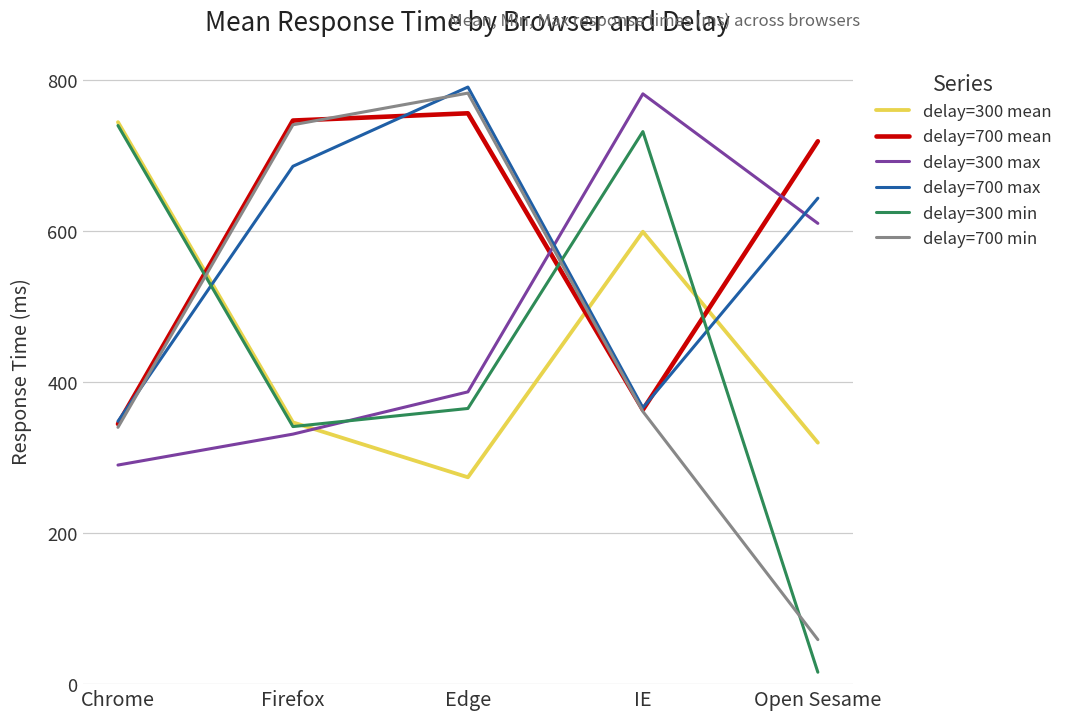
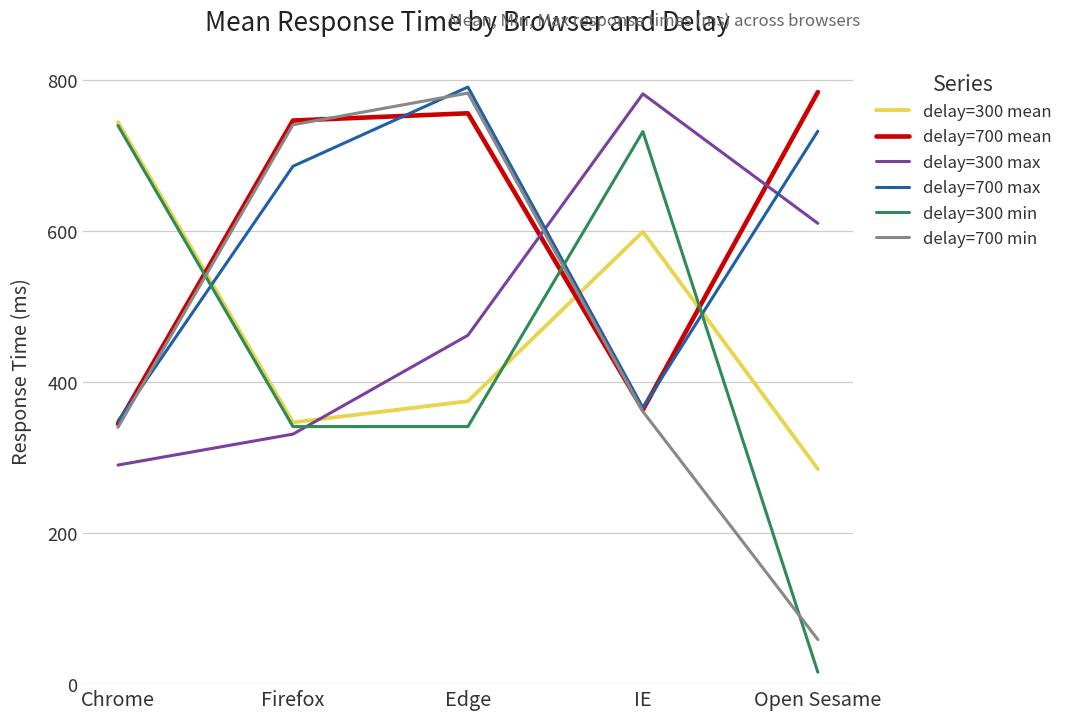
  {
    "delay=300 mean": {
      "Chrome": 740,
      "Firefox": 350,
-     "Edge": 270,
+     "Edge": 370,
      "IE": 600,
-     "Open Sesame": 320
+     "Open Sesame": 280
    },
    "delay=700 mean": {
      "Firefox": 750,
      "Edge": 760,
-     "Open Sesame": 720
+     "Open Sesame": 780
    },
    "delay=300 max": {
      "Chrome": 290,
      "Firefox": 330,
-     "Edge": 390,
+     "Edge": 460,
      "IE": 780,
      "Open Sesame": 610
    },
    "delay=700 max": {
      "Firefox": 690,
      "Edge": 790,
-     "Open Sesame": 640
+     "Open Sesame": 730
    },
    "delay=300 min": {
      "Chrome": 740,
      "Firefox": 340,
-     "Edge": 370,
+     "Edge": 340,
      "IE": 730,
      "Open Sesame": 20
    },
    "delay=700 min": {
      "Chrome": 340,
      "Firefox": 740,
      "Edge": 780,
      "Open Sesame": 60
    }
  }
